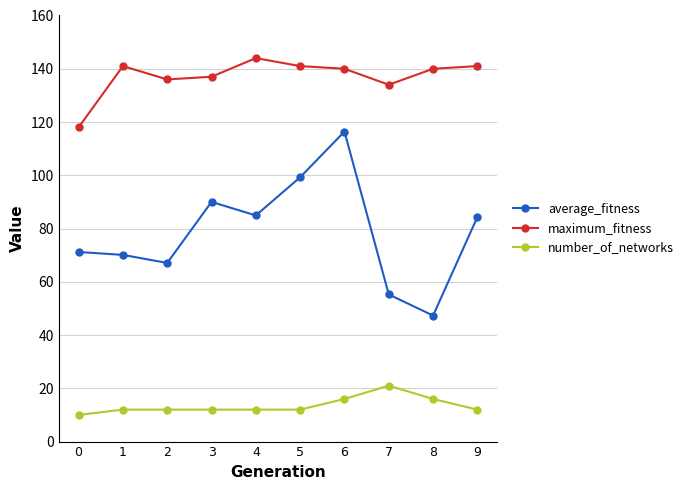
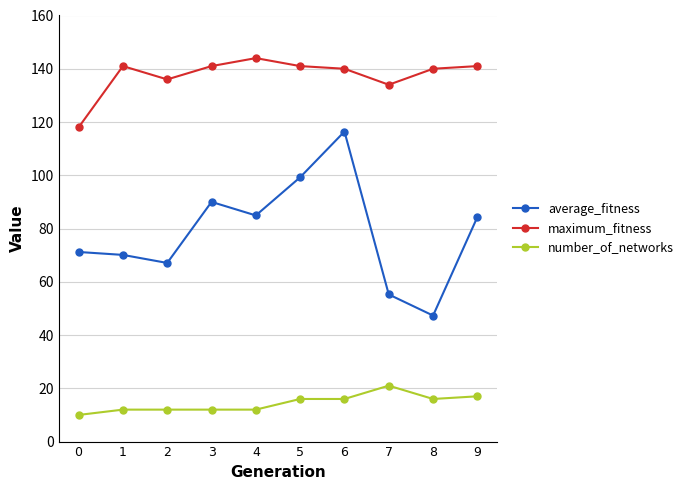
  {
    "average_fitness": {
      "0": 71,
      "1": 70,
      "2": 67,
      "3": 90,
      "4": 85,
      "5": 99,
      "6": 116,
      "7": 55,
      "8": 47,
      "9": 84
    },
    "maximum_fitness": {
      "0": 118,
      "1": 141,
      "2": 136,
-     "3": 137,
+     "3": 141,
      "4": 144,
      "5": 141,
      "6": 140,
      "7": 134,
      "8": 140,
      "9": 141
    },
    "number_of_networks": {
      "0": 10,
      "1": 12,
      "2": 12,
      "3": 12,
      "4": 12,
-     "5": 12,
+     "5": 16,
      "6": 16,
      "7": 21,
      "8": 16,
-     "9": 12
+     "9": 17
    }
  }
